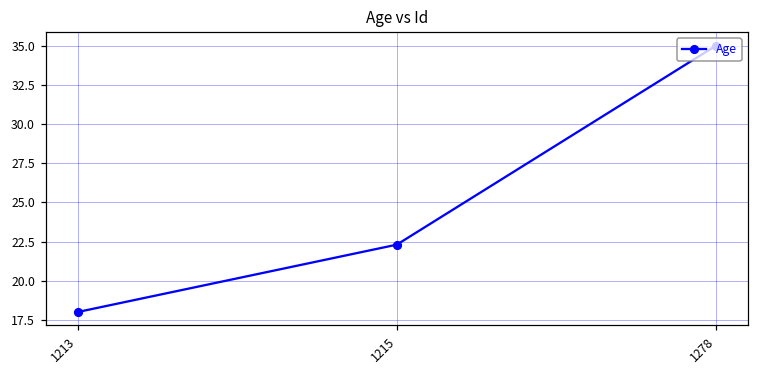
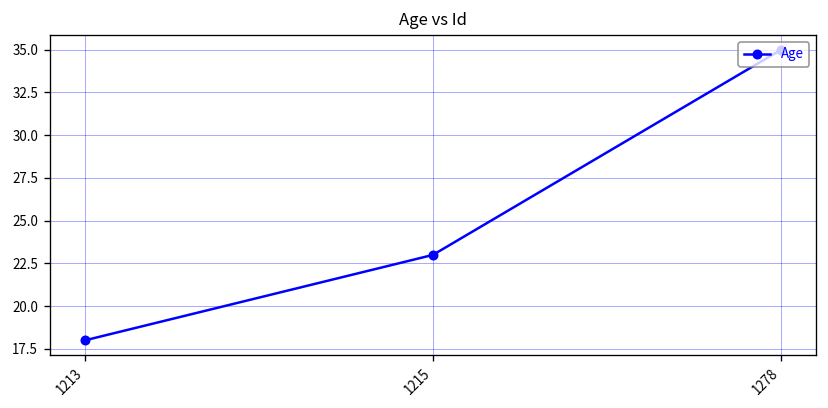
  {
    "1213": 18.0,
-   "1215": 22.3
+   "1215": 23.0
  }
